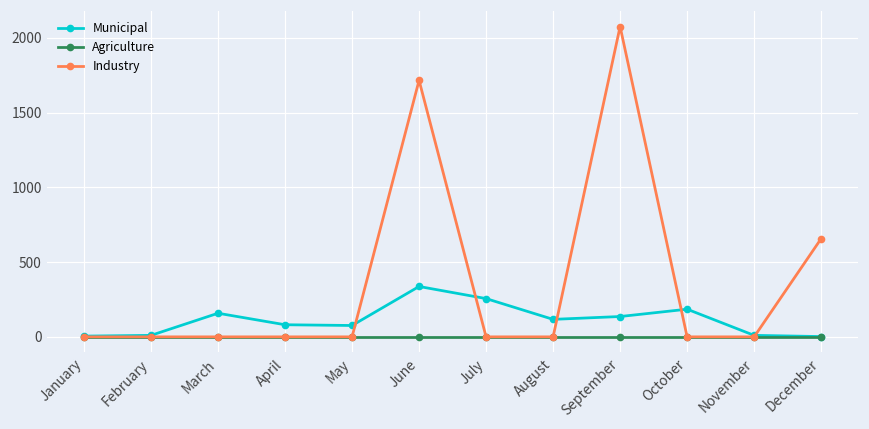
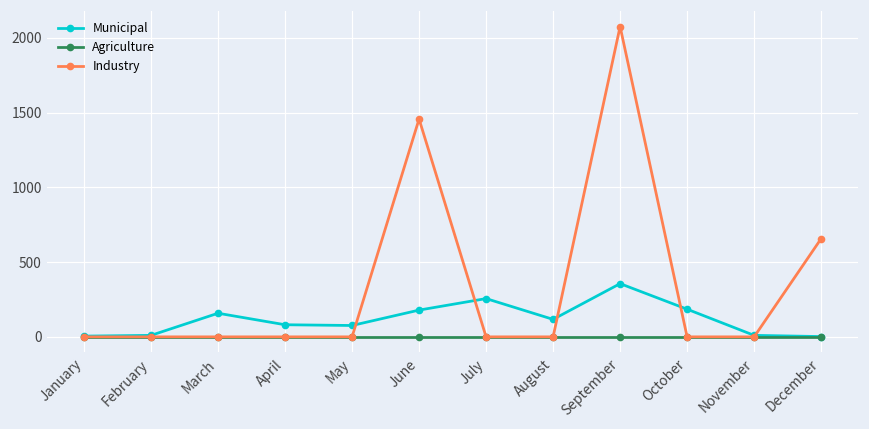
  {
    "Municipal": {
      "March": 160,
      "April": 80,
      "May": 80,
-     "June": 340,
+     "June": 180,
      "July": 260,
      "August": 120,
-     "September": 140,
+     "September": 360,
      "October": 190
    },
    "Agriculture": {
      "June": 0,
      "September": 0
    },
    "Industry": {
-     "June": 1720,
+     "June": 1460,
      "September": 2080,
      "December": 660
    }
  }
